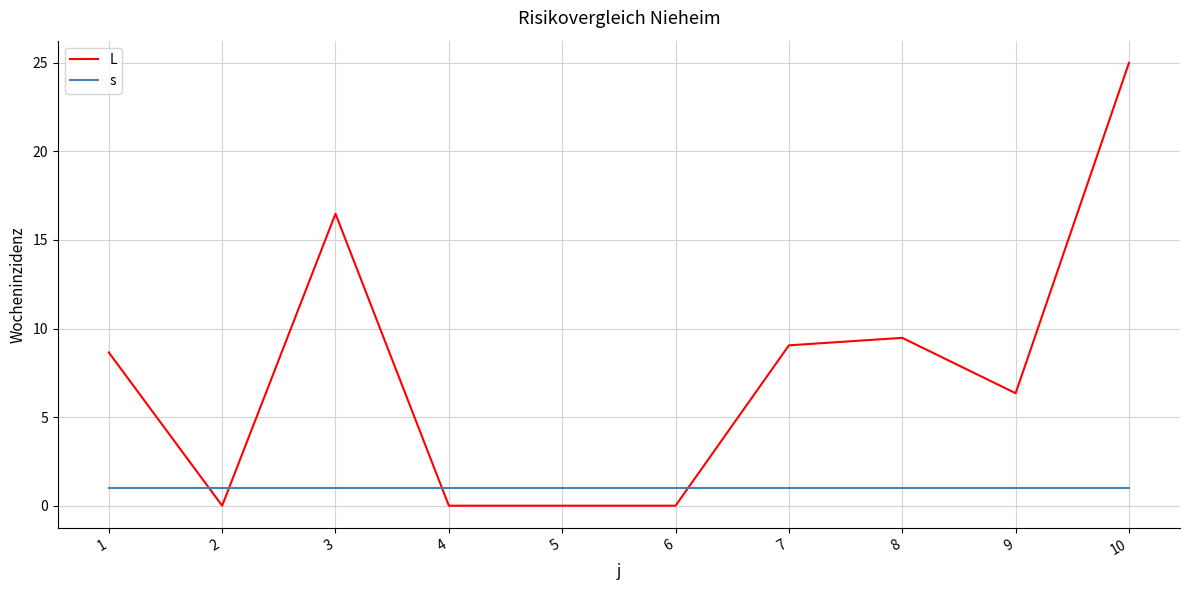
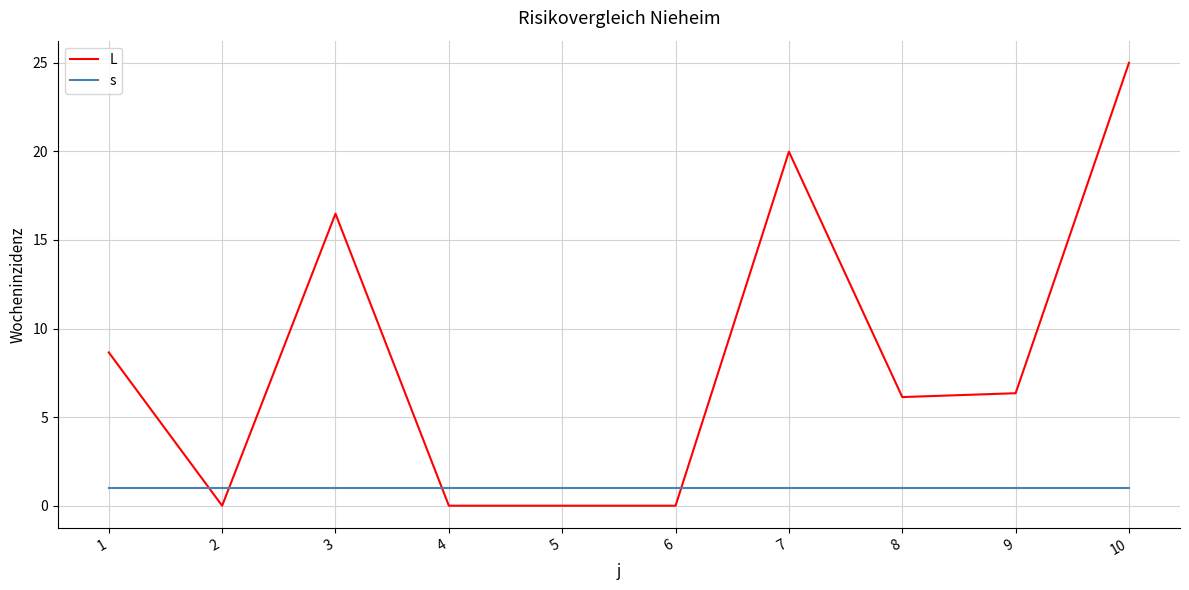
  {
    "L": {
      "1": 8.7,
      "2": 0.0,
      "3": 16.5,
      "4": 0.0,
      "5": 0.0,
      "6": 0.0,
-     "7": 9.1,
-     "8": 9.5,
+     "7": 20.0,
+     "8": 6.1,
      "9": 6.3,
      "10": 25.0
    },
    "s": {
      "1": 1.0,
      "2": 1.0,
      "3": 1.0,
      "4": 1.0,
      "5": 1.0,
      "6": 1.0,
      "7": 1.0,
      "8": 1.0,
      "9": 1.0,
      "10": 1.0
    }
  }
